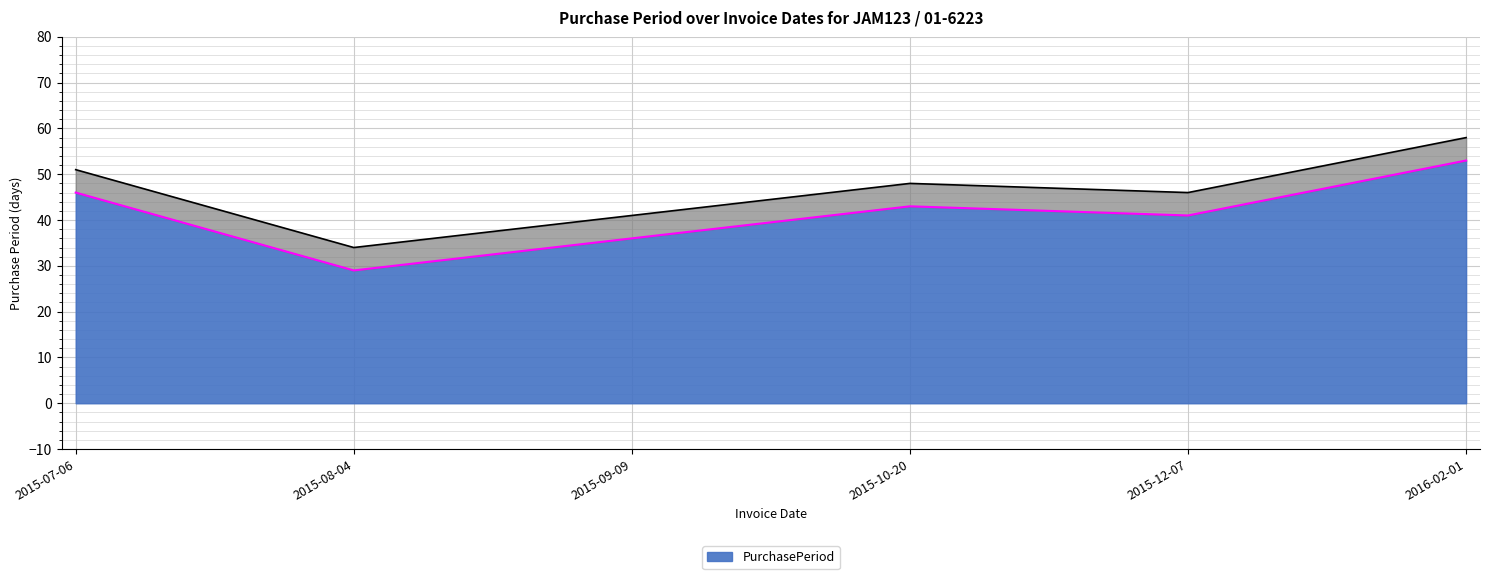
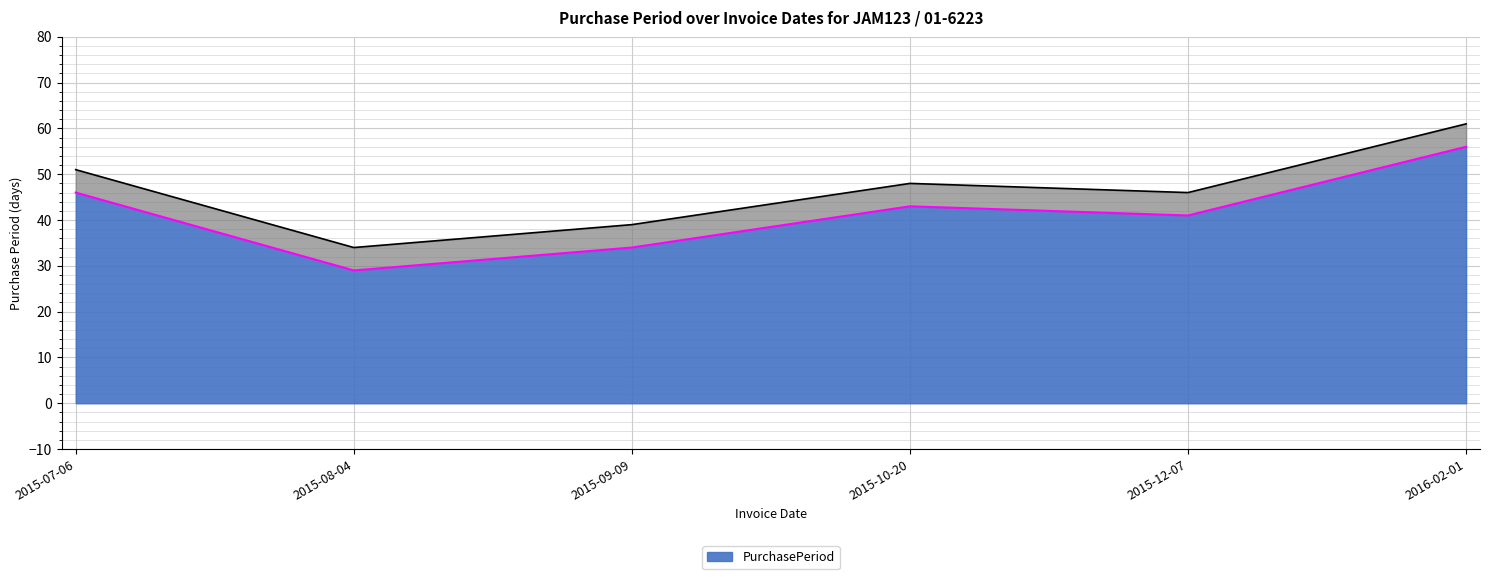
  {
    "PurchasePeriod": {
      "2015-07-06": 46,
      "2015-08-04": 29,
-     "2015-09-09": 36,
+     "2015-09-09": 34,
      "2015-10-20": 43,
      "2015-12-07": 41,
-     "2016-02-01": 53
+     "2016-02-01": 56
    }
  }
